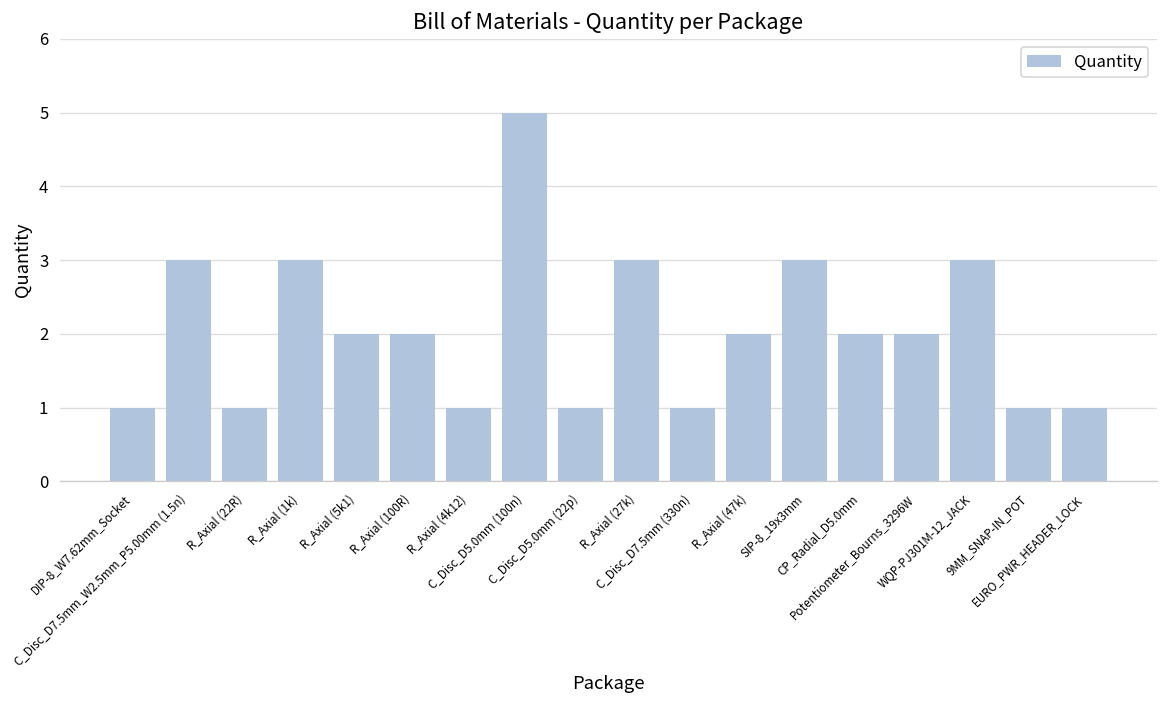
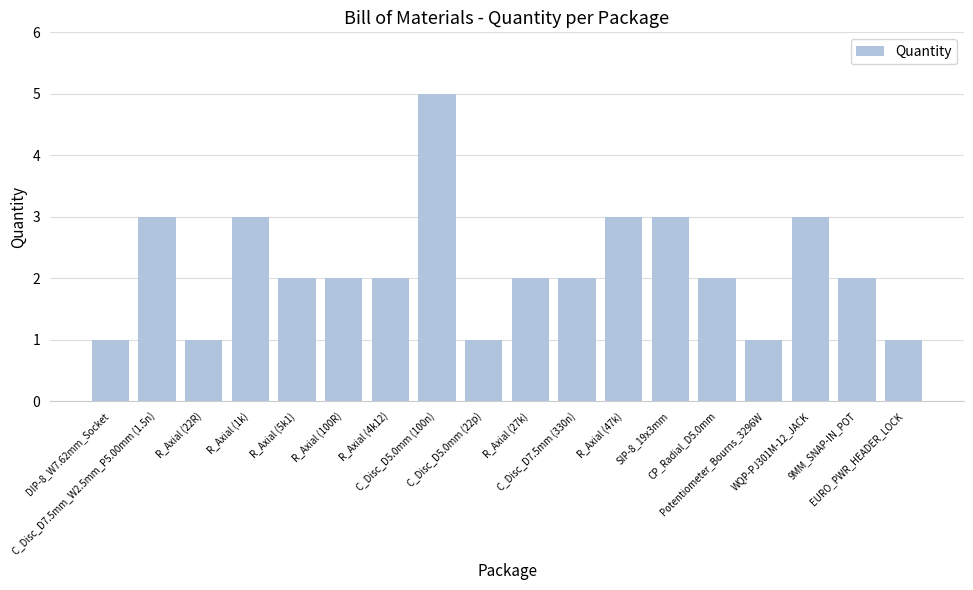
  {
    "DIP-8_W7.62mm_Socket": 1,
    "C_Disc_D7.5mm_W2.5mm_P5.00mm (1.5n)": 3,
    "R_Axial (22R)": 1,
    "R_Axial (1k)": 3,
    "R_Axial (5k1)": 2,
    "R_Axial (100R)": 2,
-   "R_Axial (4k12)": 1,
+   "R_Axial (4k12)": 2,
    "C_Disc_D5.0mm (100n)": 5,
    "C_Disc_D5.0mm (22p)": 1,
-   "R_Axial (27k)": 3,
-   "C_Disc_D7.5mm (330n)": 1,
-   "R_Axial (47k)": 2,
+   "R_Axial (27k)": 2,
+   "C_Disc_D7.5mm (330n)": 2,
+   "R_Axial (47k)": 3,
    "SIP-8_19x3mm": 3,
    "CP_Radial_D5.0mm": 2,
-   "Potentiometer_Bourns_3296W": 2,
+   "Potentiometer_Bourns_3296W": 1,
    "WQP-PJ301M-12_JACK": 3,
-   "9MM_SNAP-IN_POT": 1,
+   "9MM_SNAP-IN_POT": 2,
    "EURO_PWR_HEADER_LOCK": 1
  }
